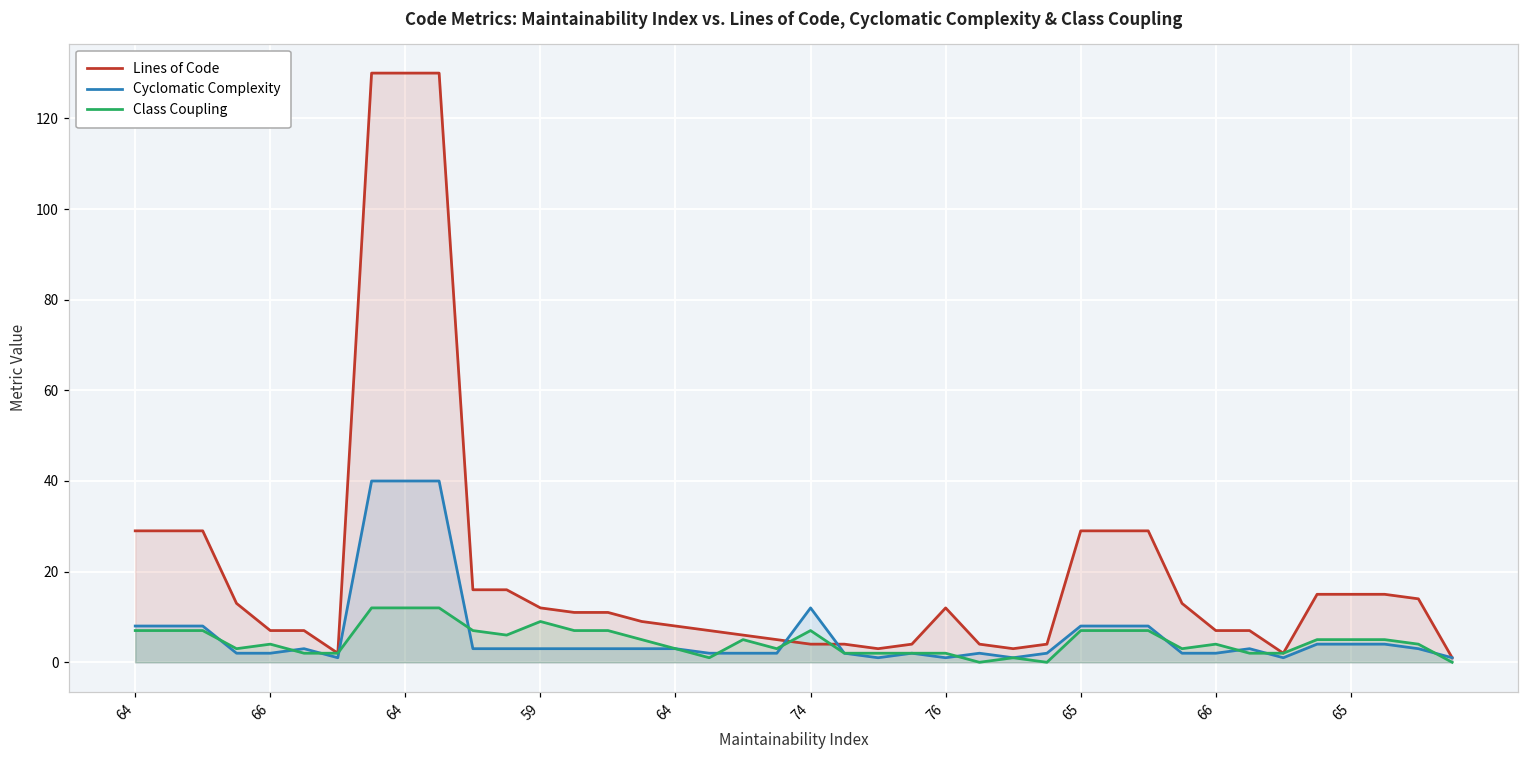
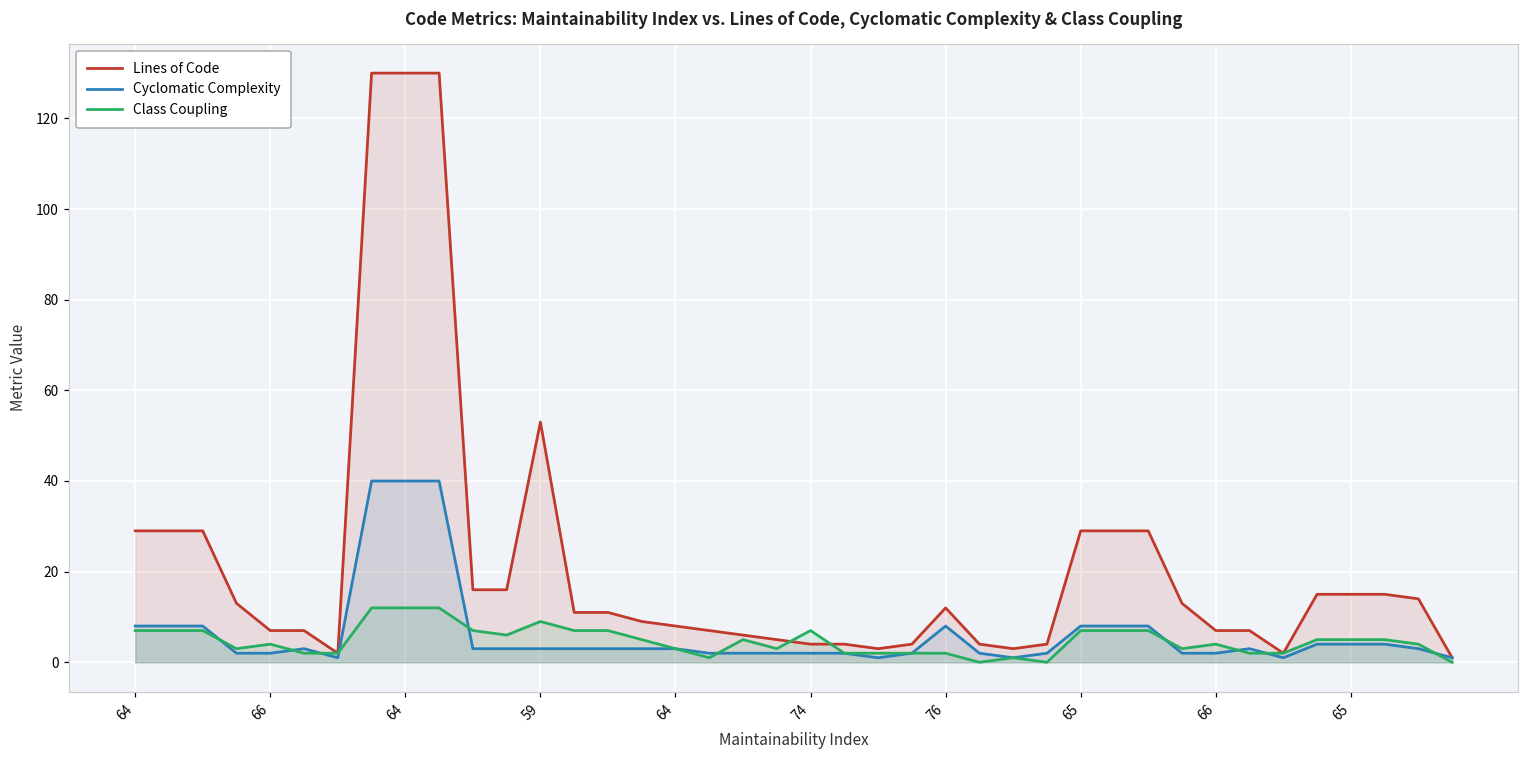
  {
    "Lines of Code": {
-     "59": 12,
+     "59": 53,
      "74": 4,
      "76": 12
    },
    "Cyclomatic Complexity": {
      "59": 3,
-     "74": 12,
-     "76": 1
+     "74": 2,
+     "76": 8
    },
    "Class Coupling": {
      "59": 9,
      "74": 7,
      "76": 2
    }
  }
